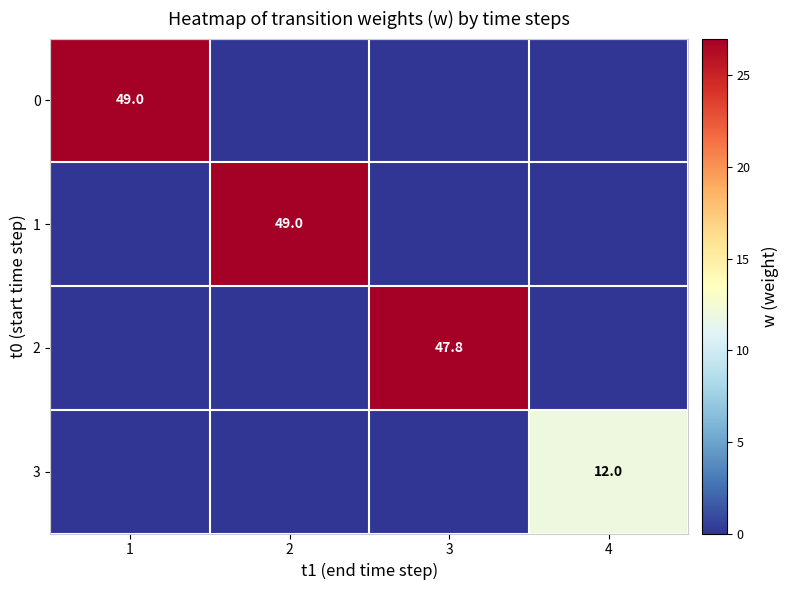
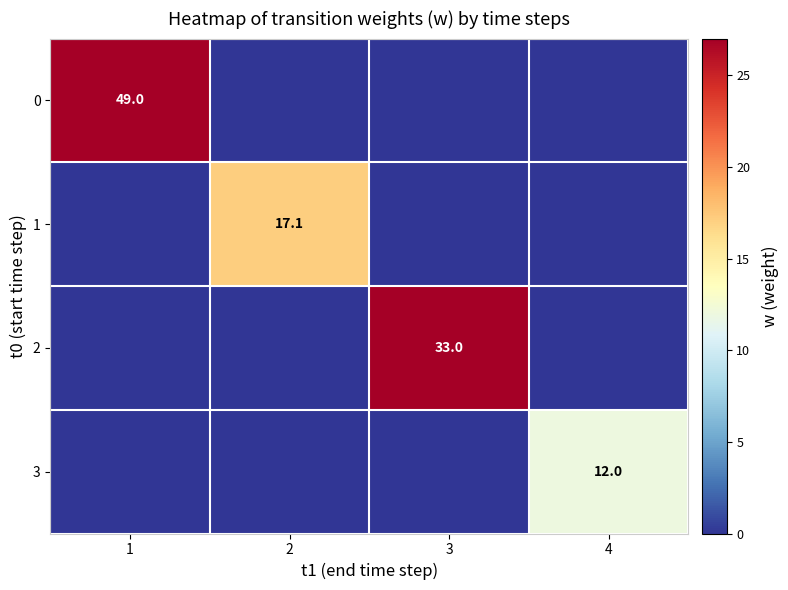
  {
    "0": {
      "1": 49.0
    },
    "1": {
-     "2": 49.0
+     "2": 17.1
    },
    "2": {
-     "3": 47.8
+     "3": 33.0
    },
    "3": {
      "4": 12.0
    }
  }
